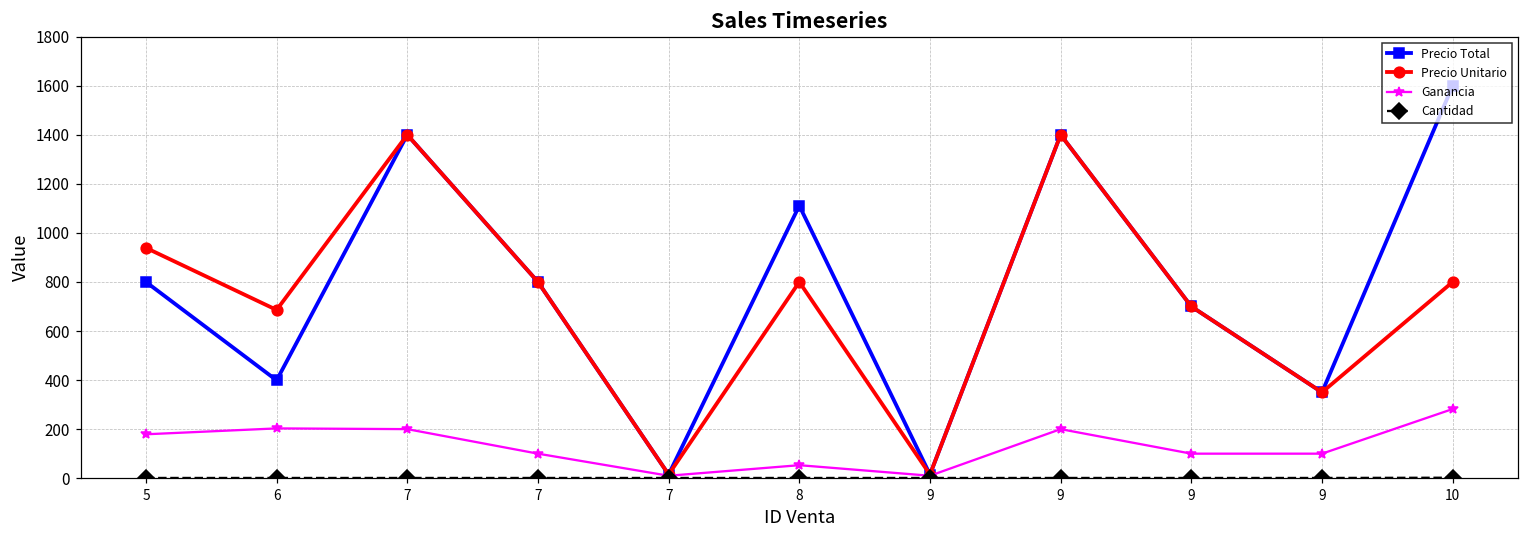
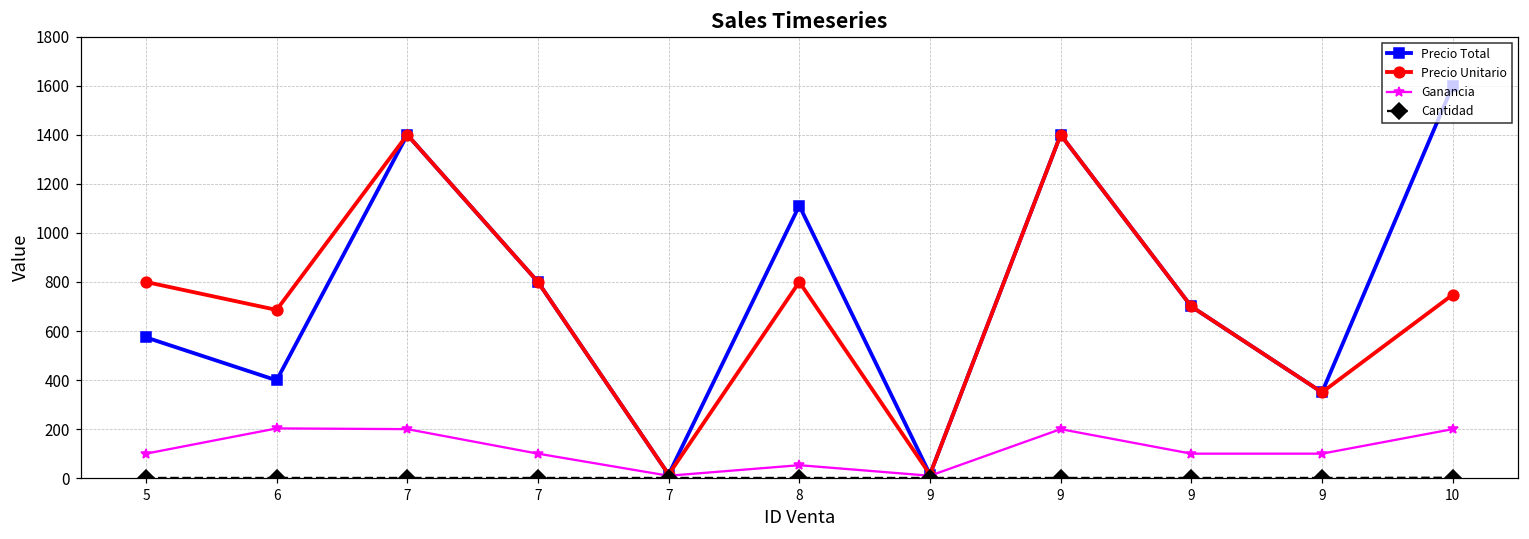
  {
    "Precio Total": {
-     "5": 800,
+     "5": 570,
      "6": 400,
      "8": 1110
    },
    "Precio Unitario": {
-     "5": 940,
+     "5": 800,
      "6": 690,
      "8": 800,
-     "10": 800
+     "10": 750
    },
    "Ganancia": {
-     "5": 180,
+     "5": 100,
      "6": 200,
      "8": 50,
-     "10": 280
+     "10": 200
    },
    "Cantidad": {
      "5": 0,
      "6": 0,
      "8": 0,
      "10": 0
    }
  }
